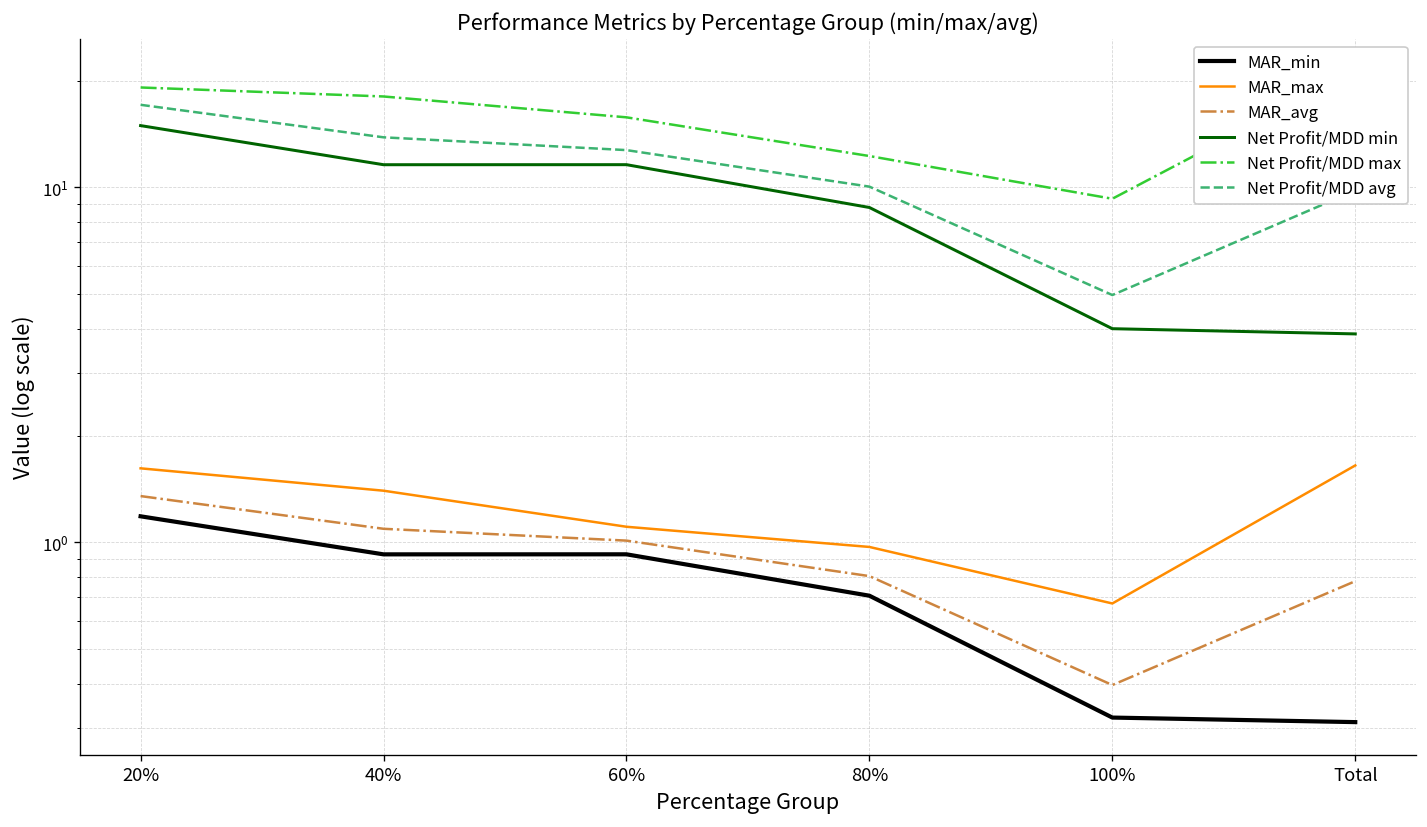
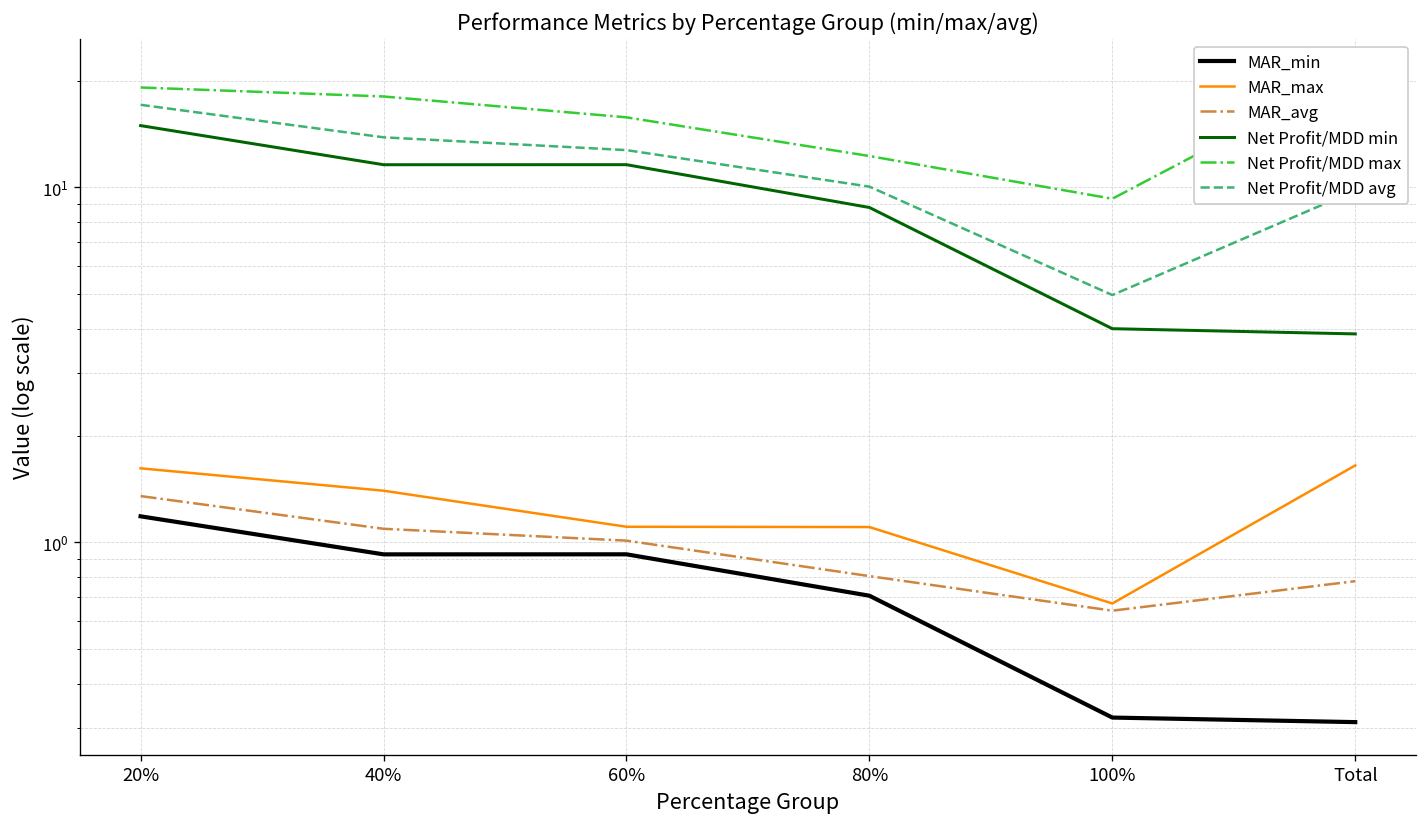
  {
    "MAR_min": {
      "20%": 1.18,
      "40%": 0.93,
      "60%": 0.93,
      "80%": 0.71,
      "100%": 0.32,
      "Total": 0.31
    },
    "MAR_max": {
      "20%": 1.6,
      "40%": 1.4,
      "60%": 1.11,
-     "80%": 0.97,
+     "80%": 1.10,
      "100%": 0.67,
      "Total": 1.6
    },
    "MAR_avg": {
      "20%": 1.4,
      "40%": 1.09,
      "60%": 1.01,
      "80%": 0.80,
-     "100%": 0.40,
+     "100%": 0.64,
      "Total": 0.78
    },
    "Net Profit/MDD min": {
      "20%": 15,
      "40%": 11.6,
      "60%": 11.6,
      "80%": 8.8,
      "100%": 4.0,
      "Total": 3.9
    },
    "Net Profit/MDD max": {
      "20%": 19,
      "40%": 18,
      "60%": 16,
      "80%": 12.3,
      "100%": 9.3
    },
    "Net Profit/MDD avg": {
      "20%": 17,
      "40%": 14,
      "60%": 12.7,
      "80%": 10.1,
      "100%": 5.0
    }
  }
